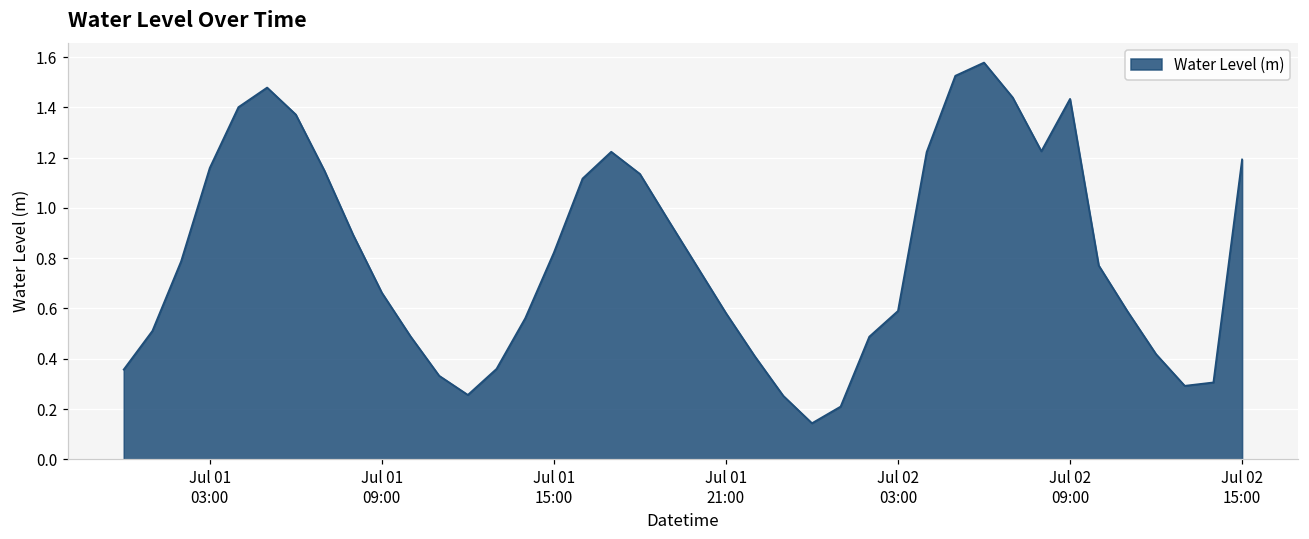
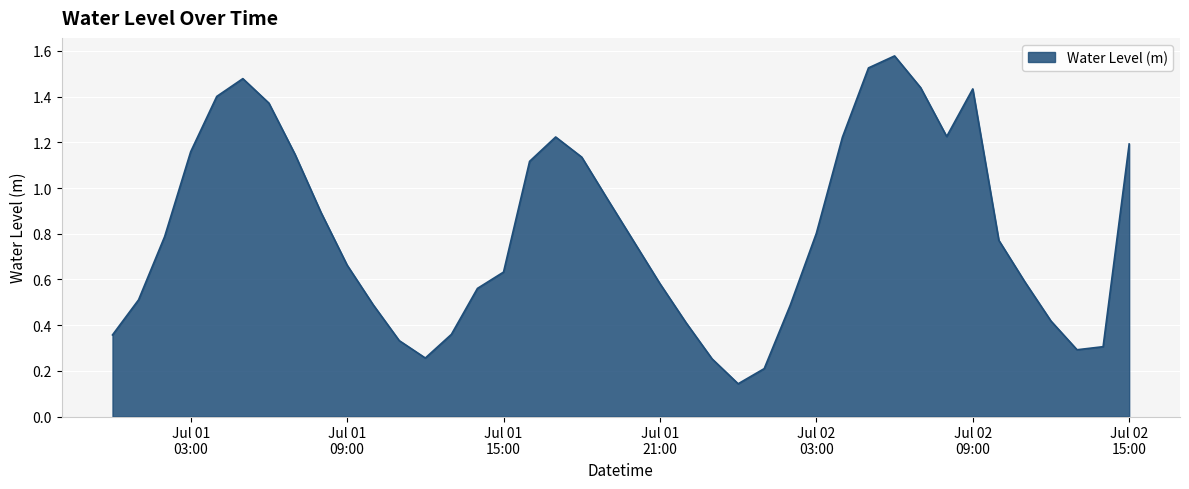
  {
    "Jul 01 03:00": 1.16,
    "Jul 01 09:00": 0.66,
-   "Jul 01 15:00": 0.82,
+   "Jul 01 15:00": 0.63,
    "Jul 01 21:00": 0.58,
-   "Jul 02 03:00": 0.59,
+   "Jul 02 03:00": 0.80,
    "Jul 02 09:00": 1.43,
    "Jul 02 15:00": 1.19
  }
